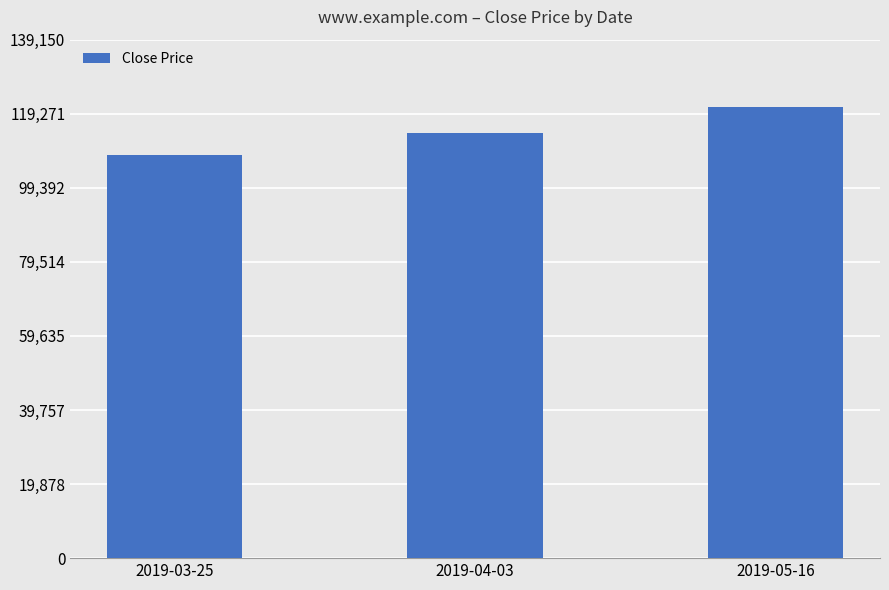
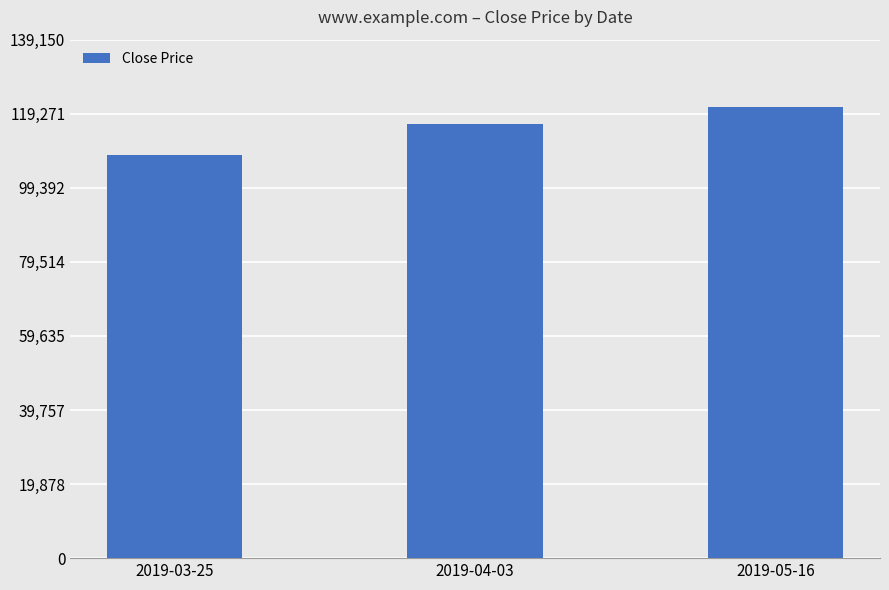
  {
    "2019-03-25": "108,000",
-   "2019-04-03": "114,000",
+   "2019-04-03": "116,000",
    "2019-05-16": "121,000"
  }
